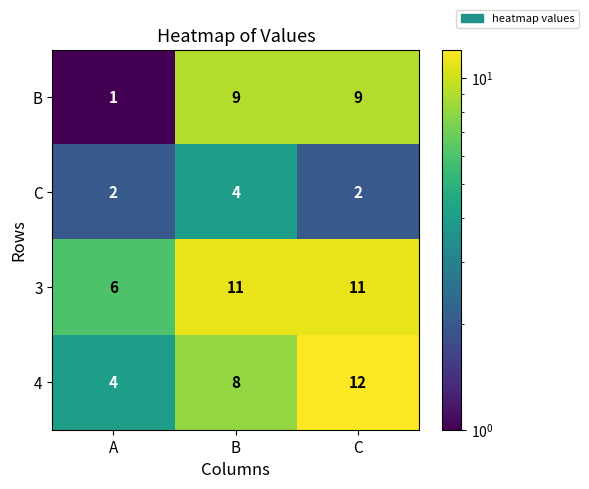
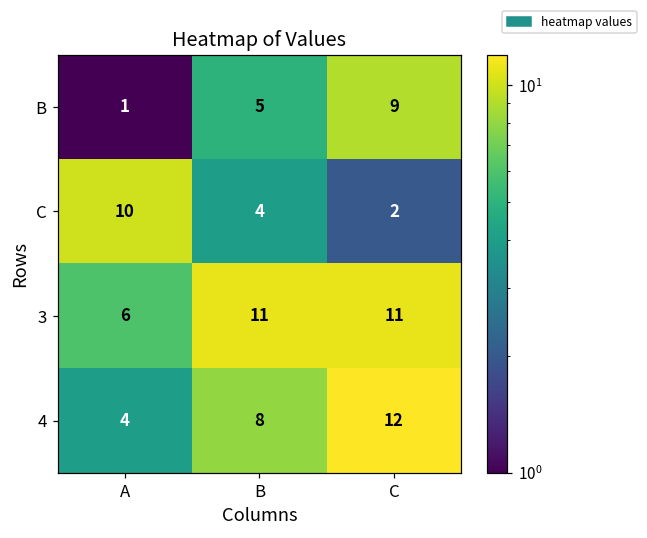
  {
    "B": {
      "A": 1,
-     "B": 9,
+     "B": 5,
      "C": 9
    },
    "C": {
-     "A": 2,
+     "A": 10,
      "B": 4,
      "C": 2
    },
    "3": {
      "A": 6,
      "B": 11,
      "C": 11
    },
    "4": {
      "A": 4,
      "B": 8,
      "C": 12
    }
  }
